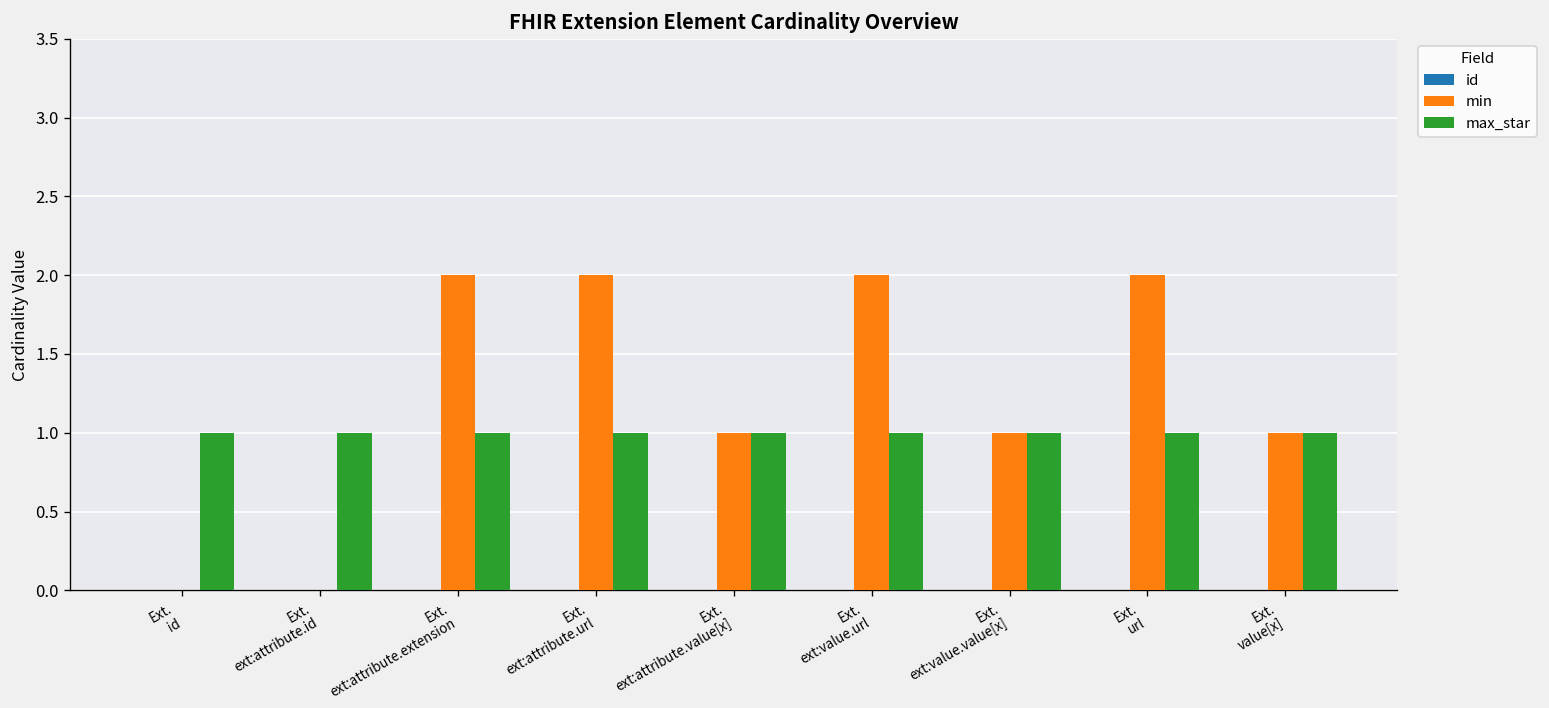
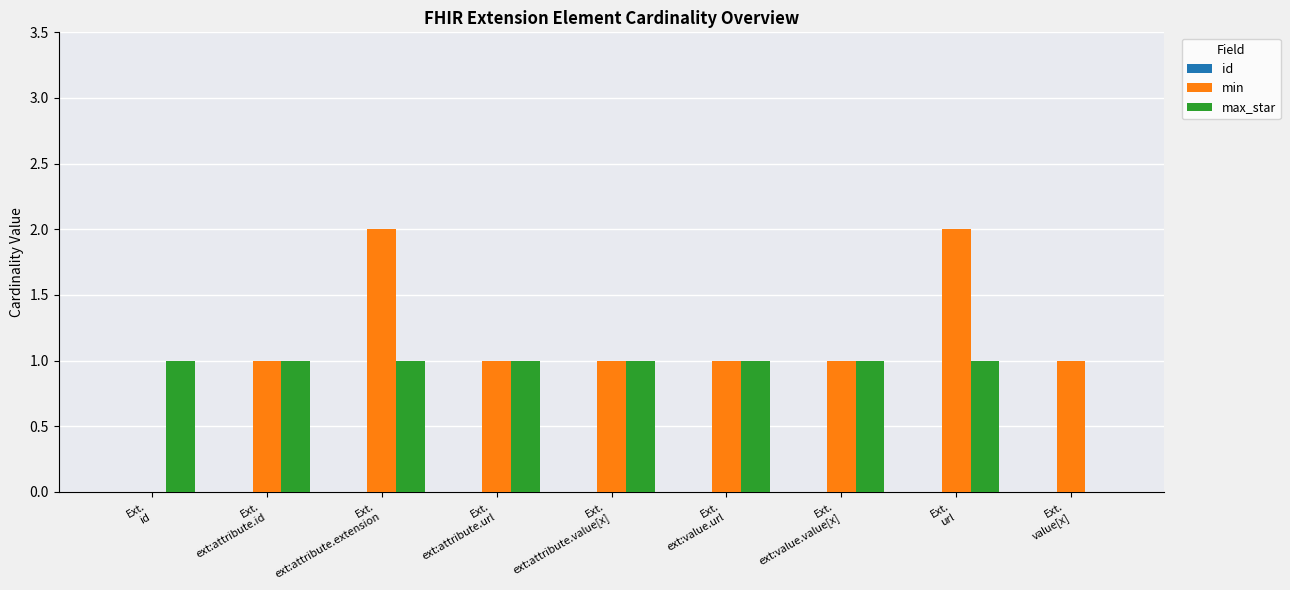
  {
    "id": {
      "Ext. id": 0,
      "Ext. ext:attribute.id": 0,
      "Ext. ext:attribute.extension": 0,
      "Ext. ext:attribute.url": 0,
      "Ext. ext:attribute.value[x]": 0,
      "Ext. ext:value.url": 0,
      "Ext. ext:value.value[x]": 0,
      "Ext. url": 0,
      "Ext. value[x]": 0
    },
    "min": {
      "Ext. id": 0,
-     "Ext. ext:attribute.id": 0,
+     "Ext. ext:attribute.id": 1,
      "Ext. ext:attribute.extension": 2,
-     "Ext. ext:attribute.url": 2,
+     "Ext. ext:attribute.url": 1,
      "Ext. ext:attribute.value[x]": 1,
-     "Ext. ext:value.url": 2,
+     "Ext. ext:value.url": 1,
      "Ext. ext:value.value[x]": 1,
      "Ext. url": 2,
      "Ext. value[x]": 1
    },
    "max_star": {
      "Ext. id": 1,
      "Ext. ext:attribute.id": 1,
      "Ext. ext:attribute.extension": 1,
      "Ext. ext:attribute.url": 1,
      "Ext. ext:attribute.value[x]": 1,
      "Ext. ext:value.url": 1,
      "Ext. ext:value.value[x]": 1,
      "Ext. url": 1,
-     "Ext. value[x]": 1
+     "Ext. value[x]": 0
    }
  }
